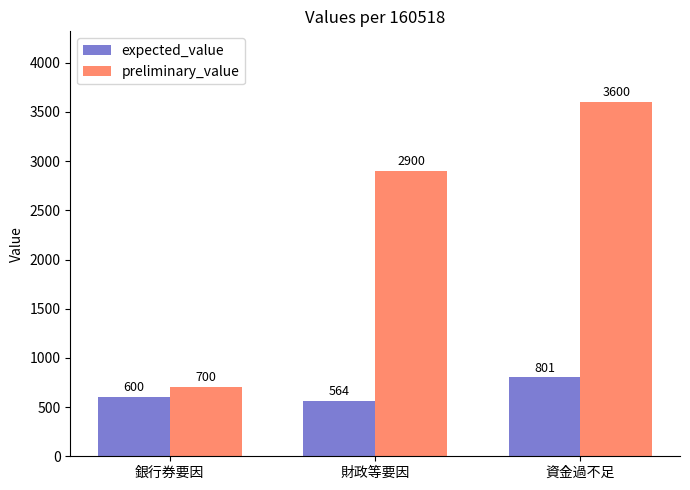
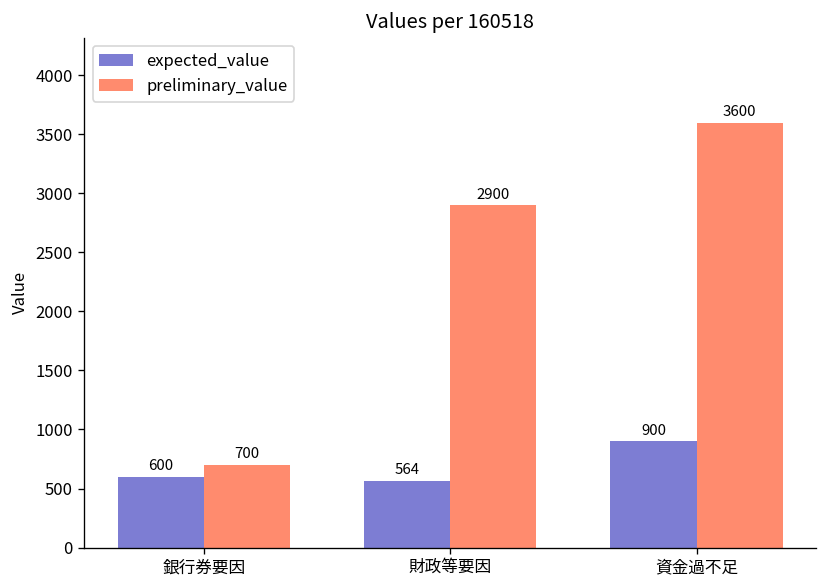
  {
    "expected_value": {
      "銀行券要因": 600,
      "財政等要因": 564,
-     "資金過不足": 801
+     "資金過不足": 900
    },
    "preliminary_value": {
      "銀行券要因": 700,
      "財政等要因": 2900,
      "資金過不足": 3600
    }
  }
